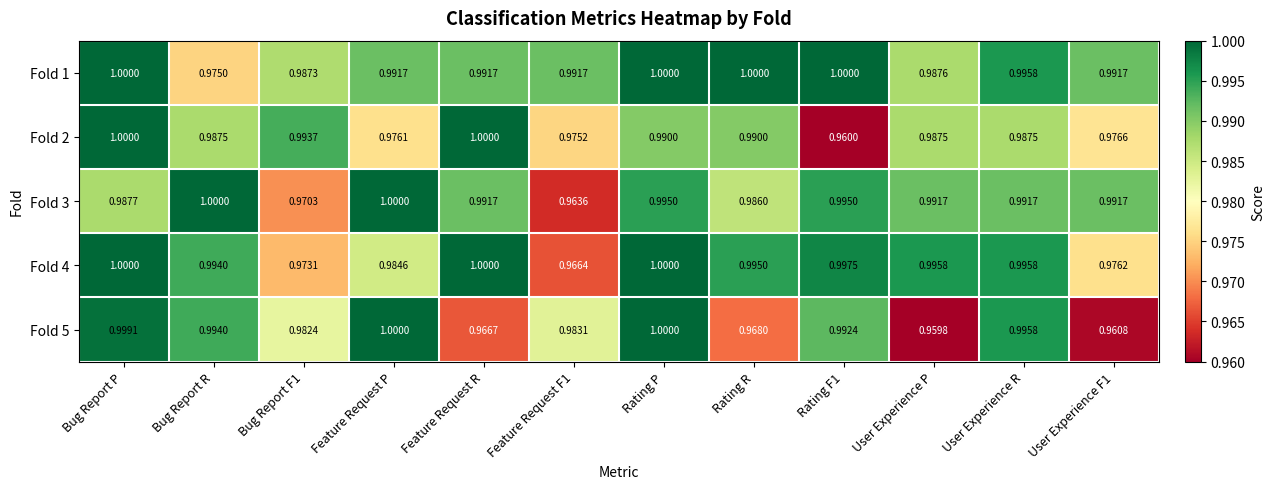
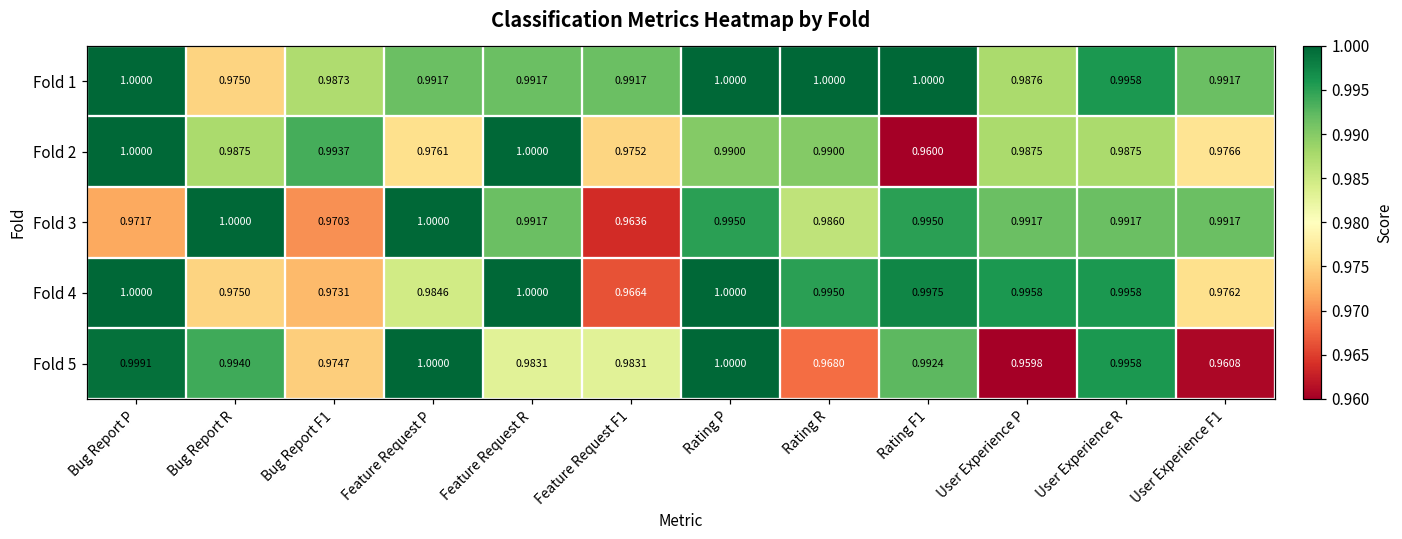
  {
    "Fold 1": {
      "Bug Report P": 1.0000,
      "Bug Report R": 0.9750,
      "Bug Report F1": 0.9873,
      "Feature Request P": 0.9917,
      "Feature Request R": 0.9917,
      "Feature Request F1": 0.9917,
      "Rating P": 1.0000,
      "Rating R": 1.0000,
      "Rating F1": 1.0000,
      "User Experience P": 0.9876,
      "User Experience R": 0.9958,
      "User Experience F1": 0.9917
    },
    "Fold 2": {
      "Bug Report P": 1.0000,
      "Bug Report R": 0.9875,
      "Bug Report F1": 0.9937,
      "Feature Request P": 0.9761,
      "Feature Request R": 1.0000,
      "Feature Request F1": 0.9752,
      "Rating P": 0.9900,
      "Rating R": 0.9900,
      "Rating F1": 0.9600,
      "User Experience P": 0.9875,
      "User Experience R": 0.9875,
      "User Experience F1": 0.9766
    },
    "Fold 3": {
-     "Bug Report P": 0.9877,
+     "Bug Report P": 0.9717,
      "Bug Report R": 1.0000,
      "Bug Report F1": 0.9703,
      "Feature Request P": 1.0000,
      "Feature Request R": 0.9917,
      "Feature Request F1": 0.9636,
      "Rating P": 0.9950,
      "Rating R": 0.9860,
      "Rating F1": 0.9950,
      "User Experience P": 0.9917,
      "User Experience R": 0.9917,
      "User Experience F1": 0.9917
    },
    "Fold 4": {
      "Bug Report P": 1.0000,
-     "Bug Report R": 0.9940,
+     "Bug Report R": 0.9750,
      "Bug Report F1": 0.9731,
      "Feature Request P": 0.9846,
      "Feature Request R": 1.0000,
      "Feature Request F1": 0.9664,
      "Rating P": 1.0000,
      "Rating R": 0.9950,
      "Rating F1": 0.9975,
      "User Experience P": 0.9958,
      "User Experience R": 0.9958,
      "User Experience F1": 0.9762
    },
    "Fold 5": {
      "Bug Report P": 0.9991,
      "Bug Report R": 0.9940,
-     "Bug Report F1": 0.9824,
+     "Bug Report F1": 0.9747,
      "Feature Request P": 1.0000,
-     "Feature Request R": 0.9667,
+     "Feature Request R": 0.9831,
      "Feature Request F1": 0.9831,
      "Rating P": 1.0000,
      "Rating R": 0.9680,
      "Rating F1": 0.9924,
      "User Experience P": 0.9598,
      "User Experience R": 0.9958,
      "User Experience F1": 0.9608
    }
  }
